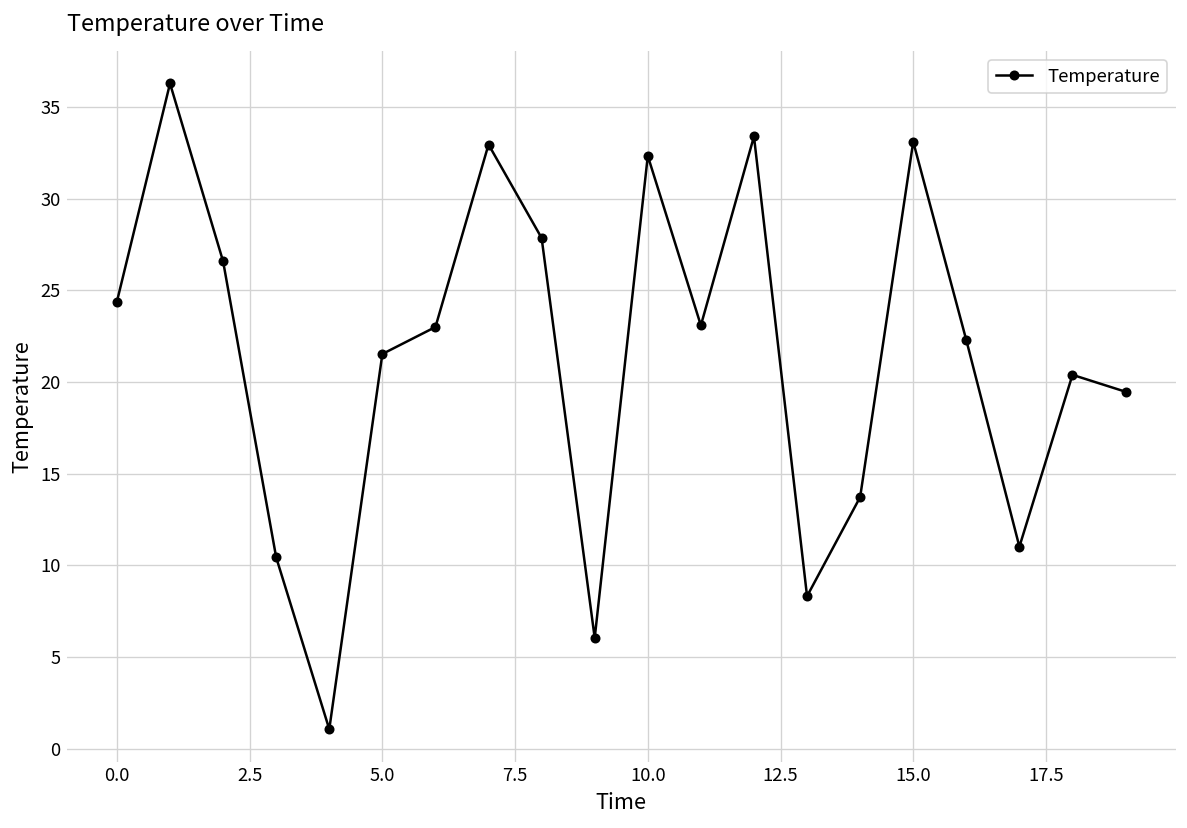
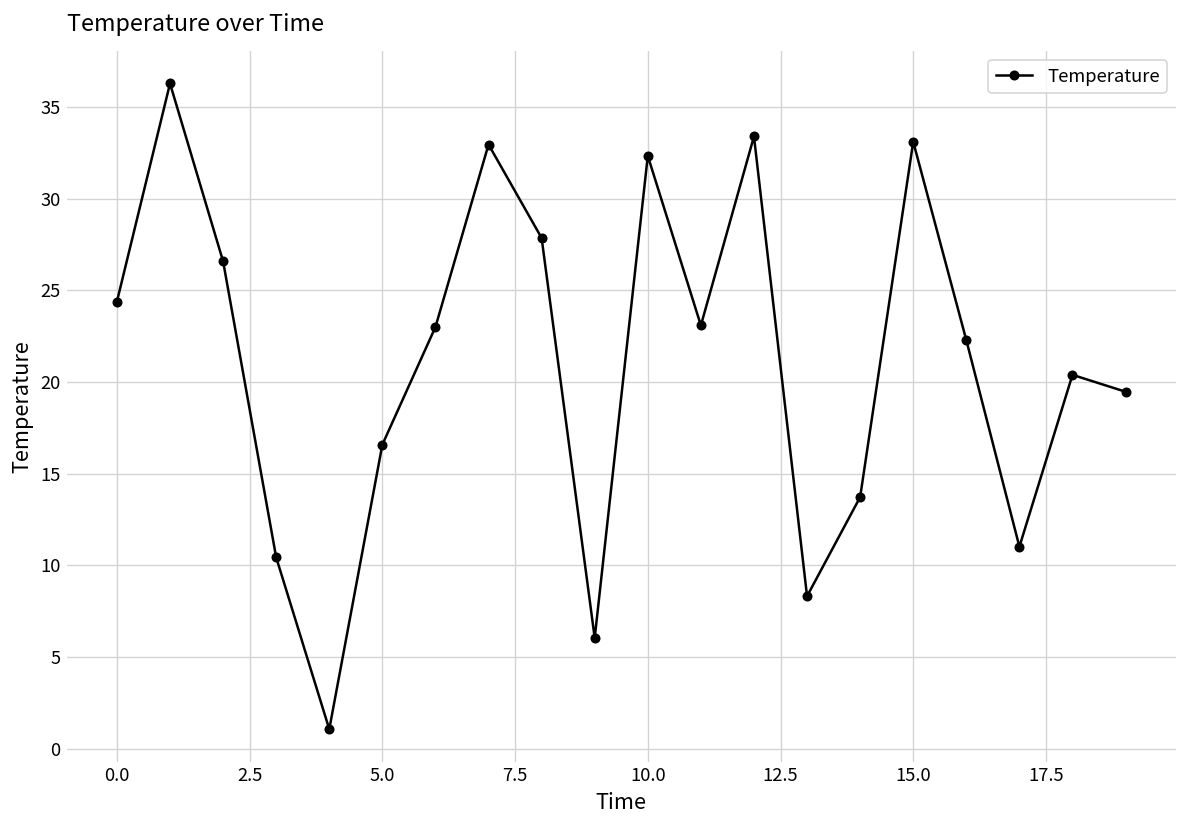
  {
    "0.0": 24.4,
-   "5.0": 21.5,
+   "5.0": 16.6,
    "10.0": 32.3,
    "15.0": 33.1
  }
